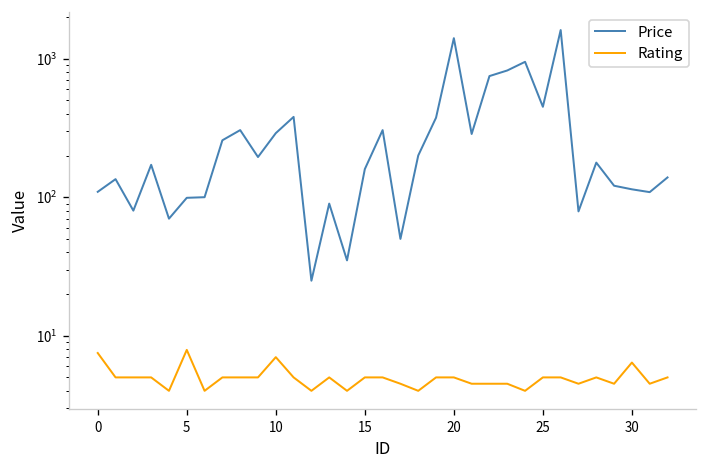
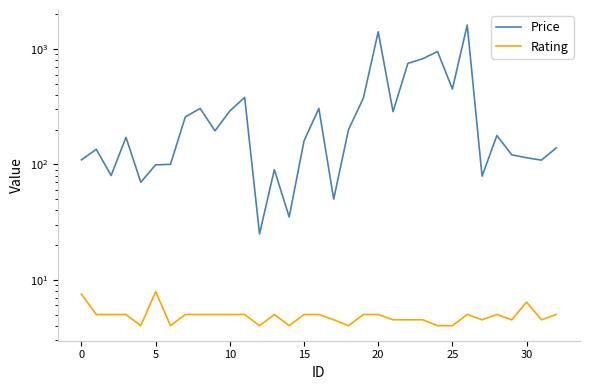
  {
    "Price": {
      "0": 110,
      "5": 100,
      "10": 290,
      "15": 160,
      "20": 1400,
      "25": 450,
      "30": 110
    },
    "Rating": {
      "0": 8,
      "5": 8,
-     "10": 7,
+     "10": 5,
      "15": 5,
      "20": 5,
-     "25": 5,
+     "25": 4,
      "30": 6
    }
  }
